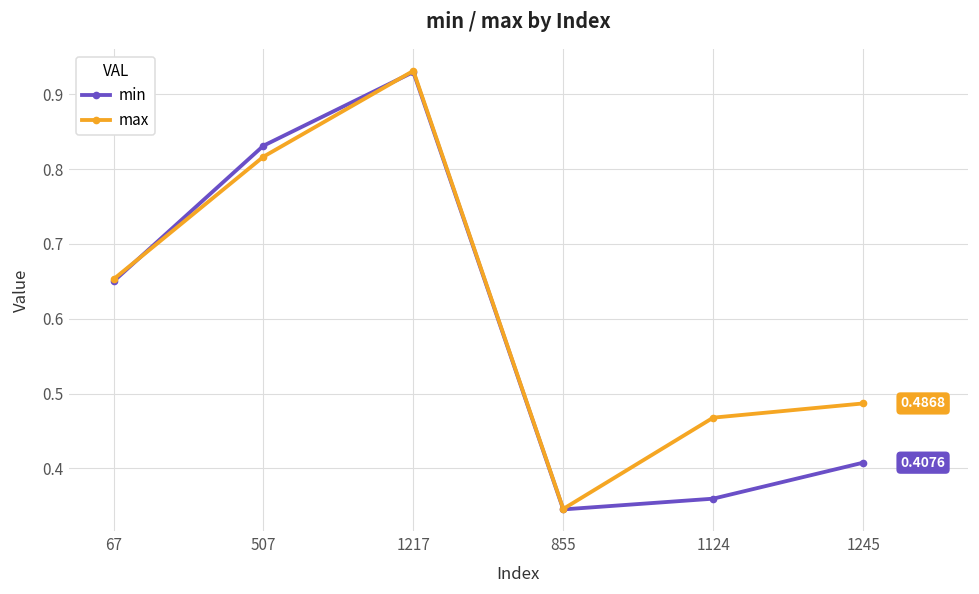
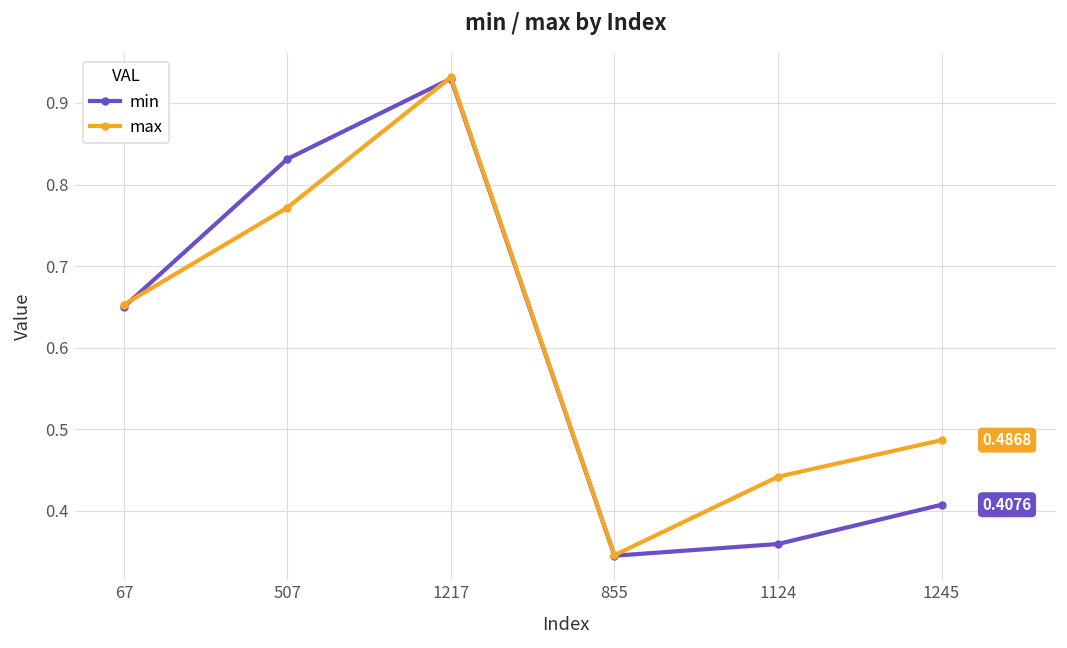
  {
    "min": {
      "507": 0.83,
      "1124": 0.36,
      "1245": 0.41
    },
    "max": {
-     "507": 0.82,
-     "1124": 0.47,
+     "507": 0.77,
+     "1124": 0.44,
      "1245": 0.49
    }
  }
